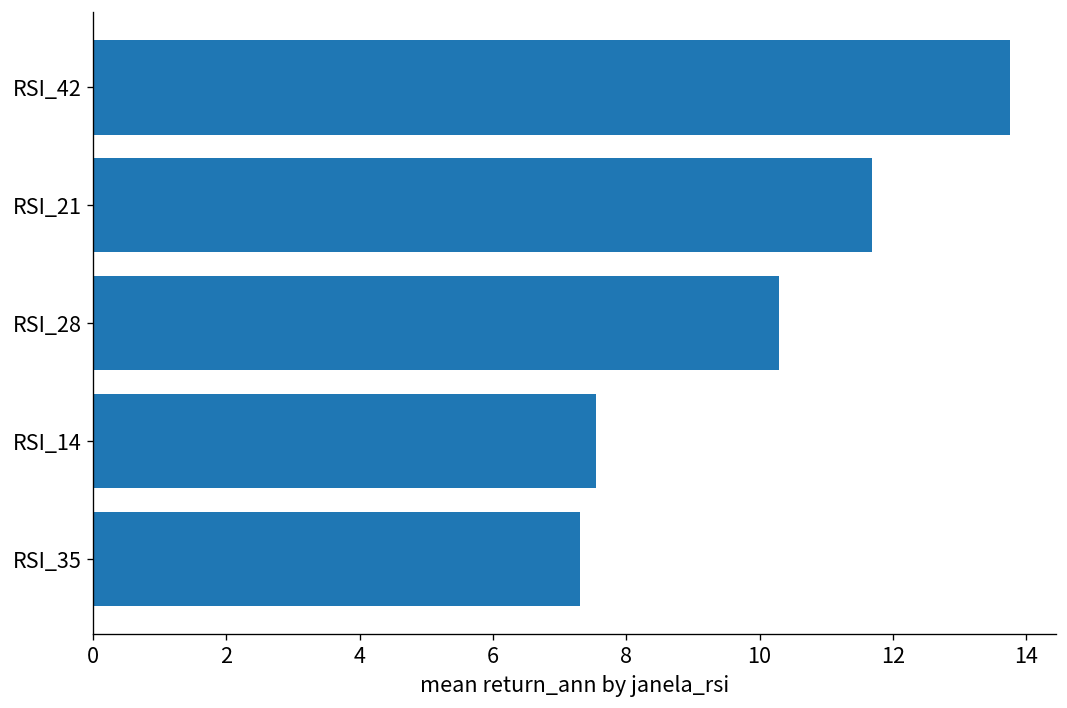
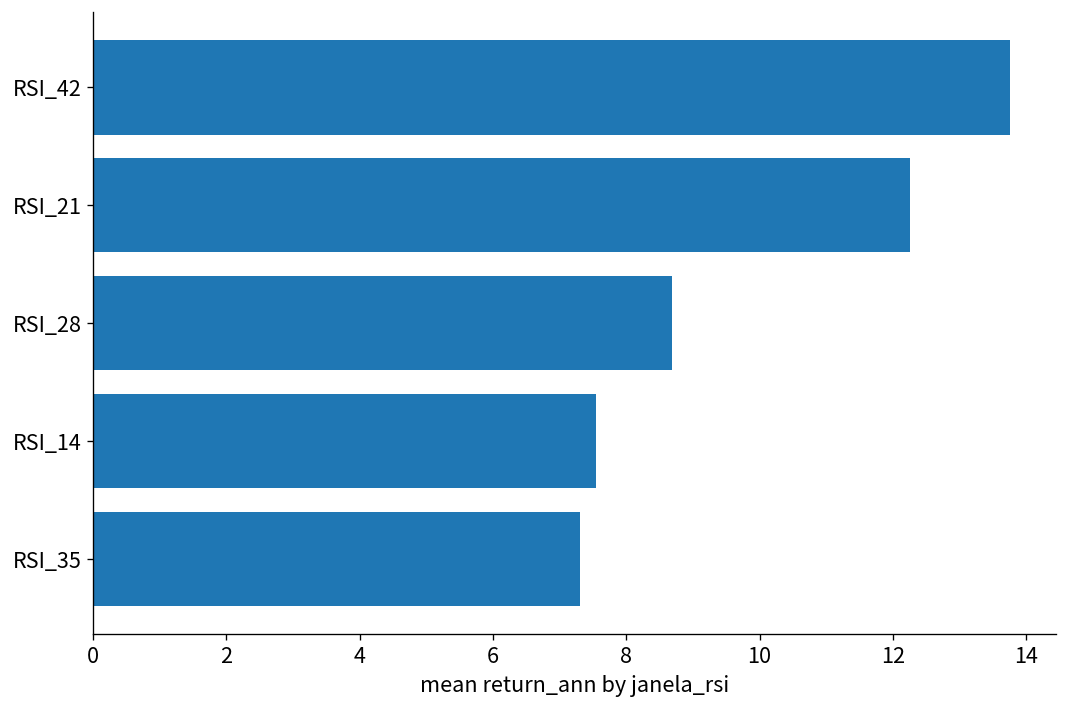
  {
    "RSI_42": 13.8,
-   "RSI_21": 11.7,
-   "RSI_28": 10.3,
+   "RSI_21": 12.3,
+   "RSI_28": 8.7,
    "RSI_14": 7.5,
    "RSI_35": 7.3
  }
